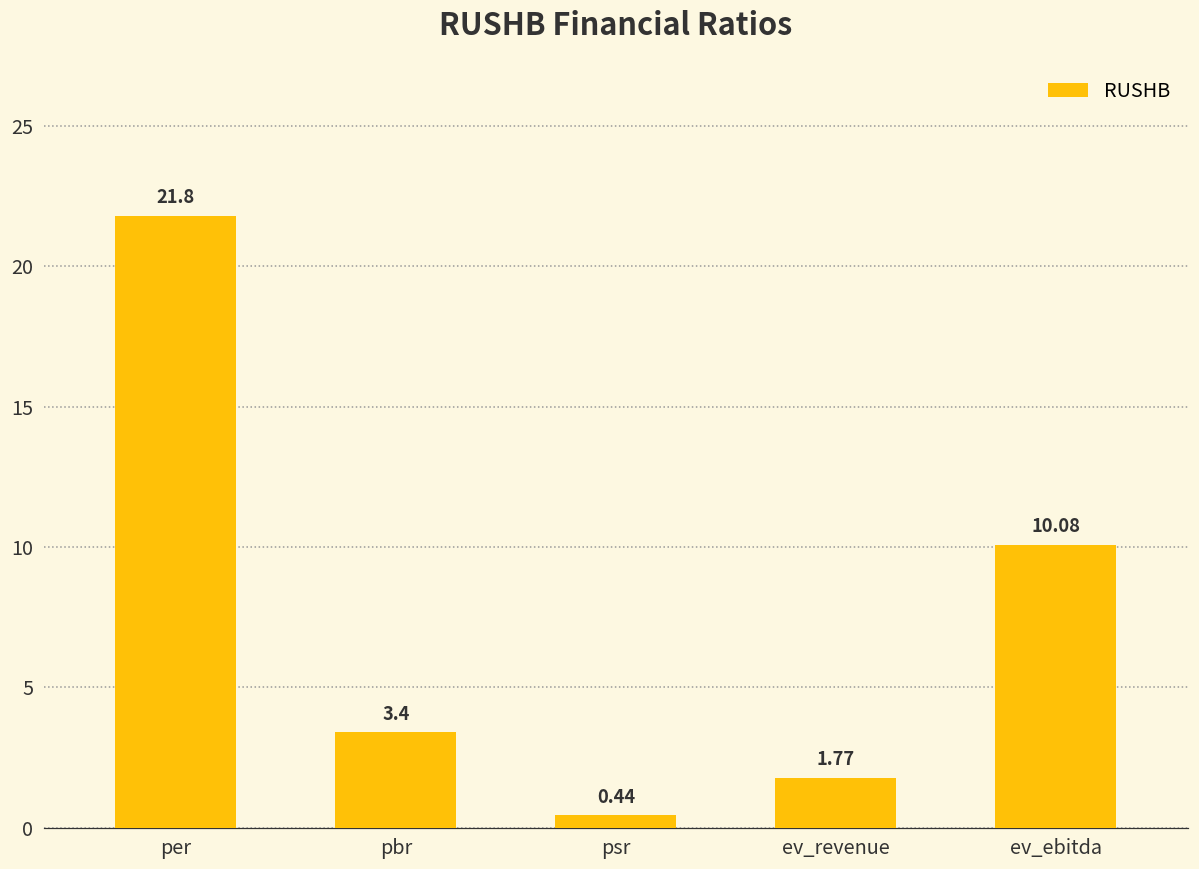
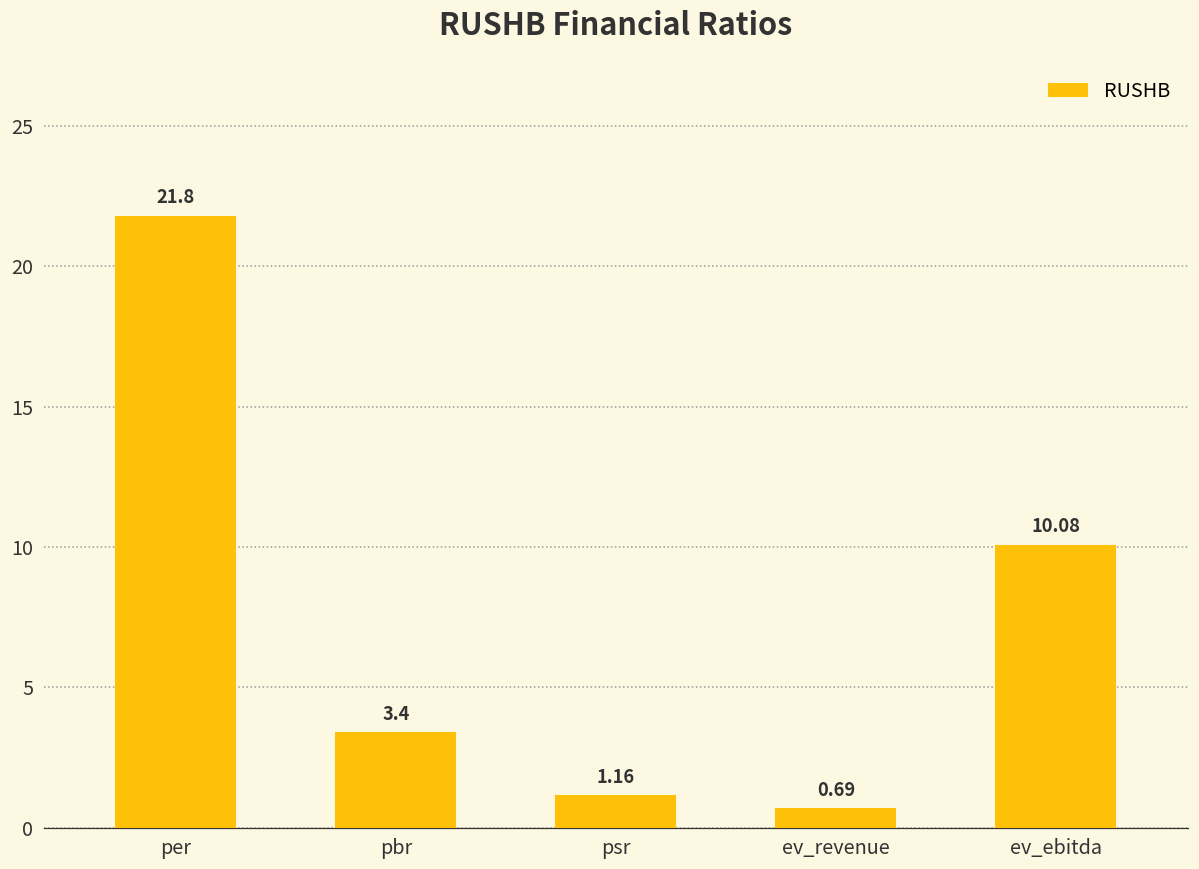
  {
    "per": 21.8,
    "pbr": 3.4,
-   "psr": 0.44,
-   "ev_revenue": 1.77,
+   "psr": 1.16,
+   "ev_revenue": 0.69,
    "ev_ebitda": 10.08
  }
